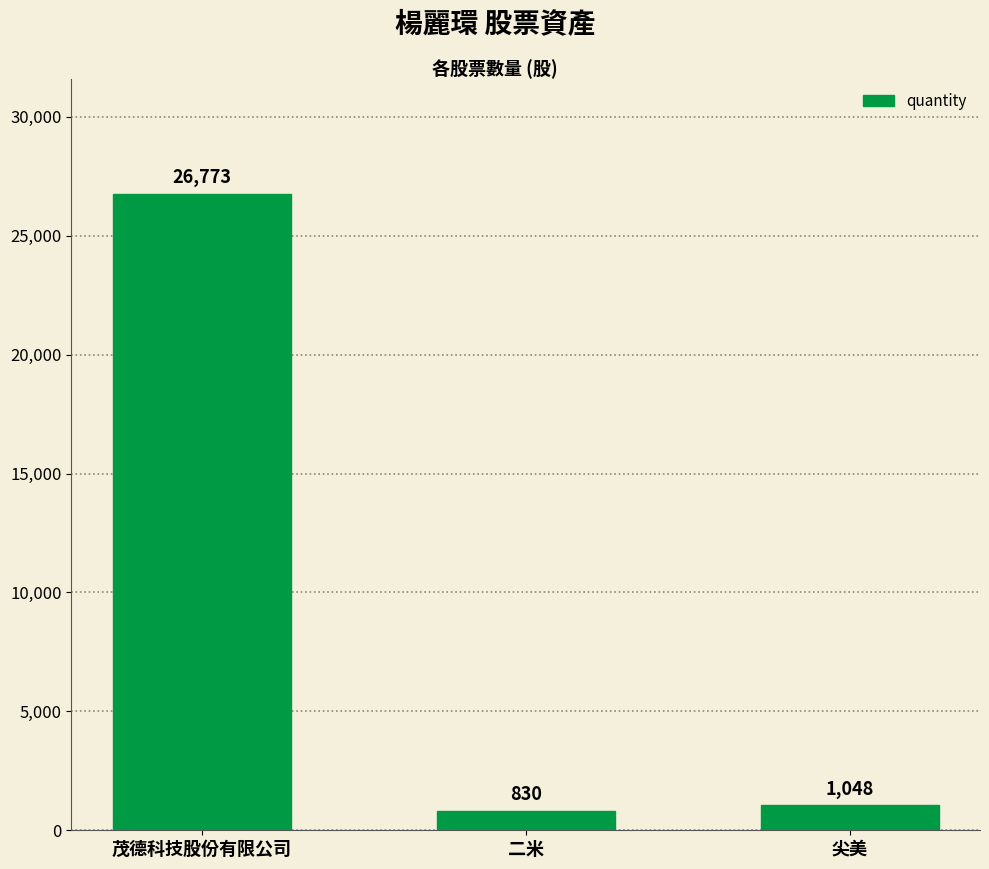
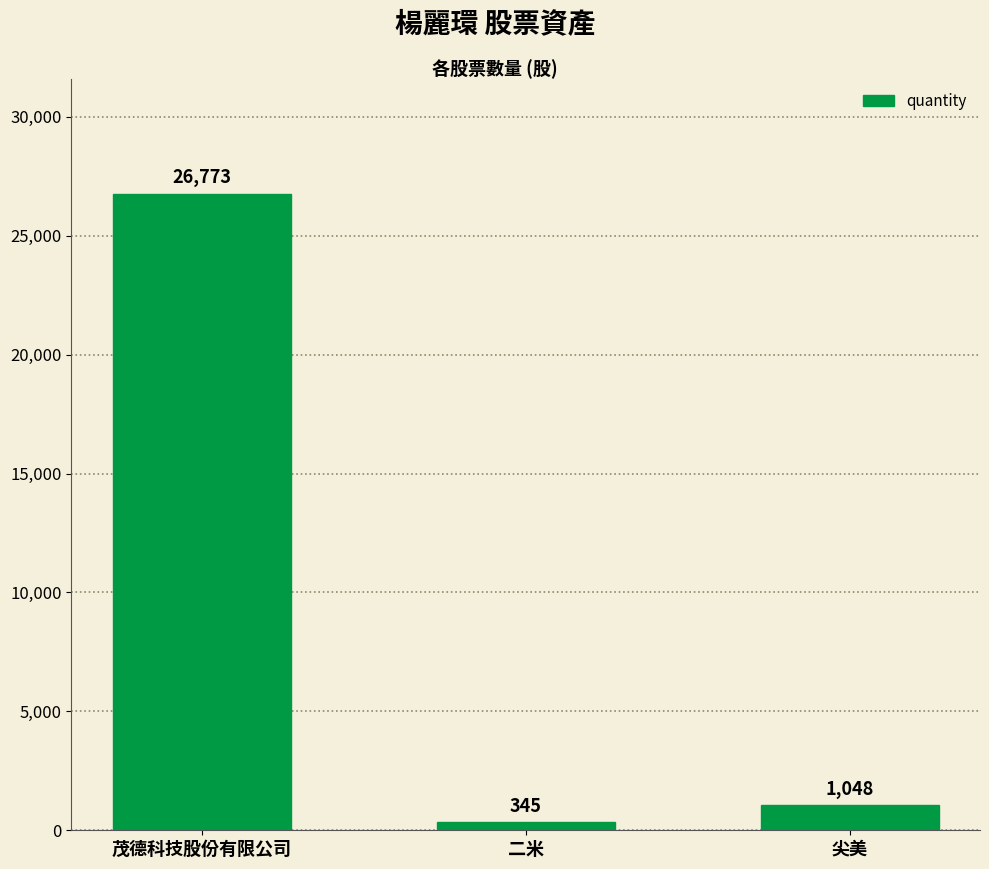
  {
    "茂德科技股份有限公司": "26,773",
-   "二米": "830",
+   "二米": "345",
    "尖美": "1,048"
  }
